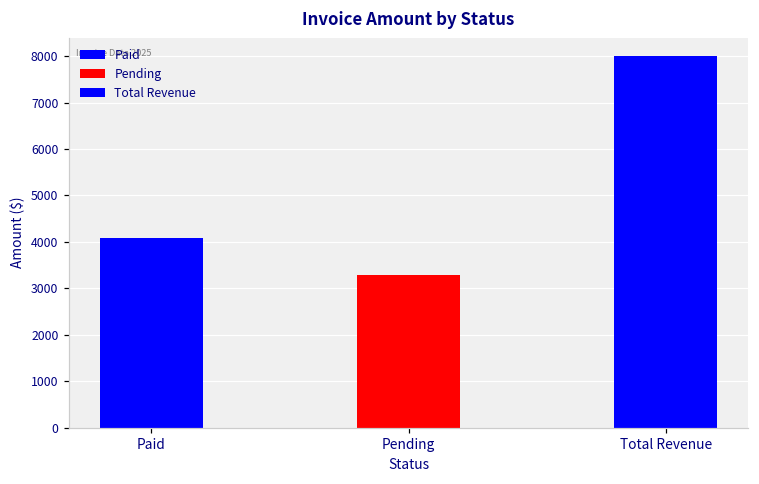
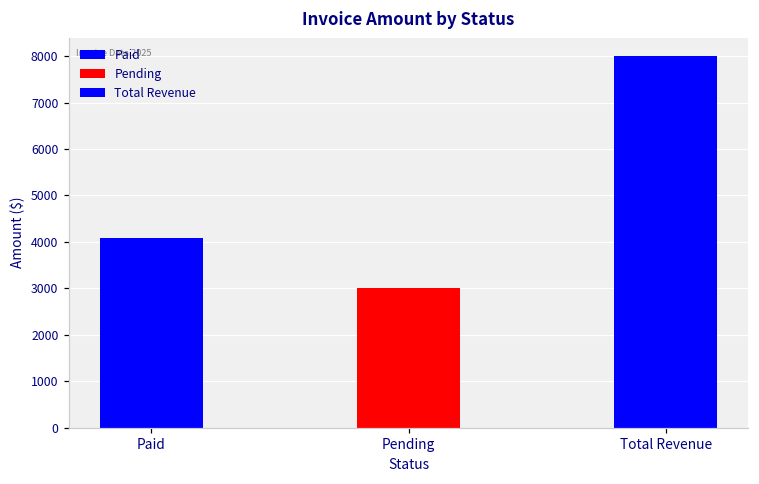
  {
    "Paid": 4100,
-   "Pending": 3300,
+   "Pending": 3000,
    "Total Revenue": 8000
  }
